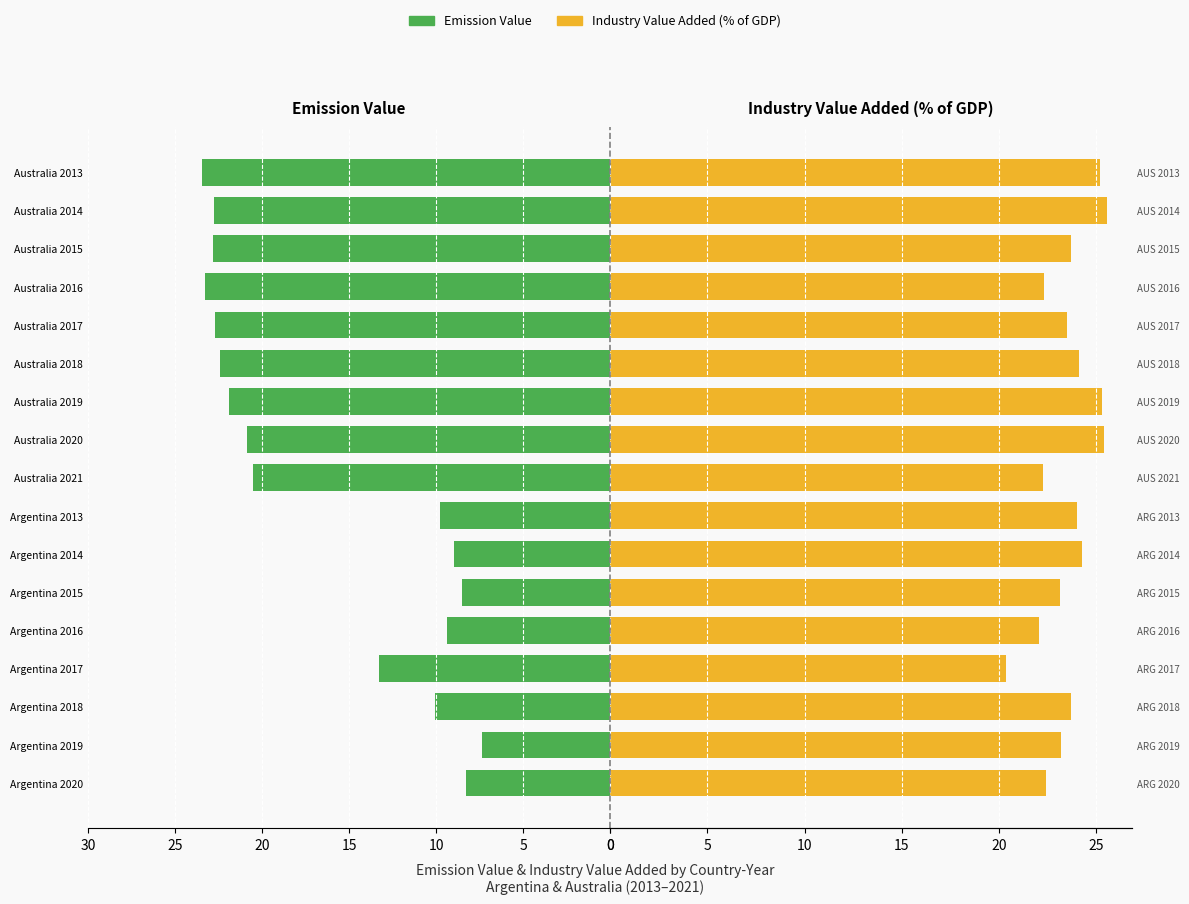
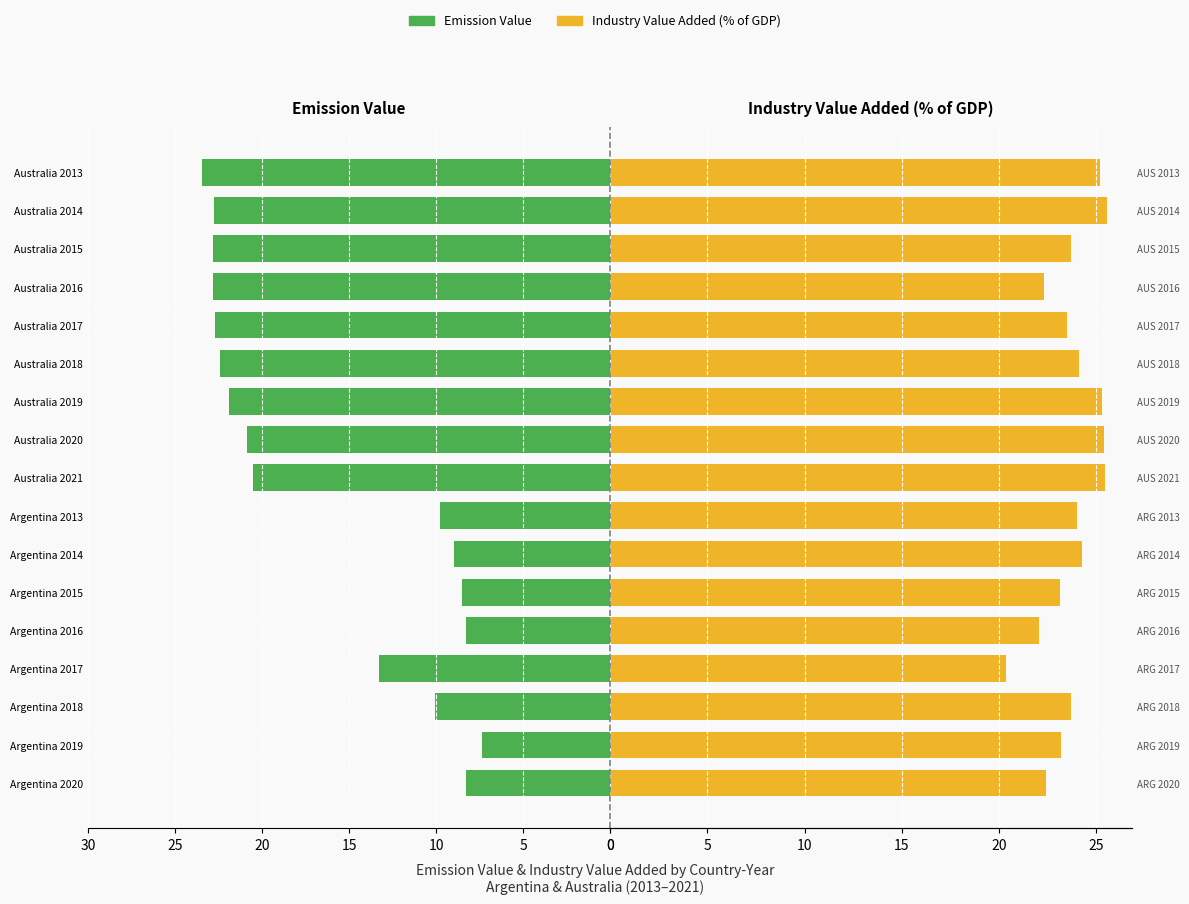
  {
    "Emission Value": {
      "Australia 2013": 23.5,
      "Australia 2014": 22.8,
      "Australia 2015": 22.8,
-     "Australia 2016": 23.3,
+     "Australia 2016": 22.8,
      "Australia 2017": 22.7,
      "Australia 2018": 22.4,
      "Australia 2019": 21.9,
      "Australia 2020": 20.9,
      "Australia 2021": 20.5,
      "Argentina 2013": 9.7,
      "Argentina 2014": 9.0,
      "Argentina 2015": 8.5,
-     "Argentina 2016": 9.4,
+     "Argentina 2016": 8.3,
      "Argentina 2017": 13.3,
      "Argentina 2018": 10.0,
      "Argentina 2019": 7.3,
      "Argentina 2020": 8.3
    },
    "Industry Value Added (% of GDP)": {
      "AUS 2013": 25.2,
      "AUS 2014": 25.6,
      "AUS 2015": 23.7,
      "AUS 2016": 22.3,
      "AUS 2017": 23.5,
      "AUS 2018": 24.1,
      "AUS 2019": 25.3,
      "AUS 2020": 25.4,
-     "AUS 2021": 22.3,
+     "AUS 2021": 25.4,
      "ARG 2013": 24.0,
      "ARG 2014": 24.3,
      "ARG 2015": 23.2,
      "ARG 2016": 22.1,
      "ARG 2017": 20.4,
      "ARG 2018": 23.7,
      "ARG 2019": 23.2,
      "ARG 2020": 22.4
    }
  }
